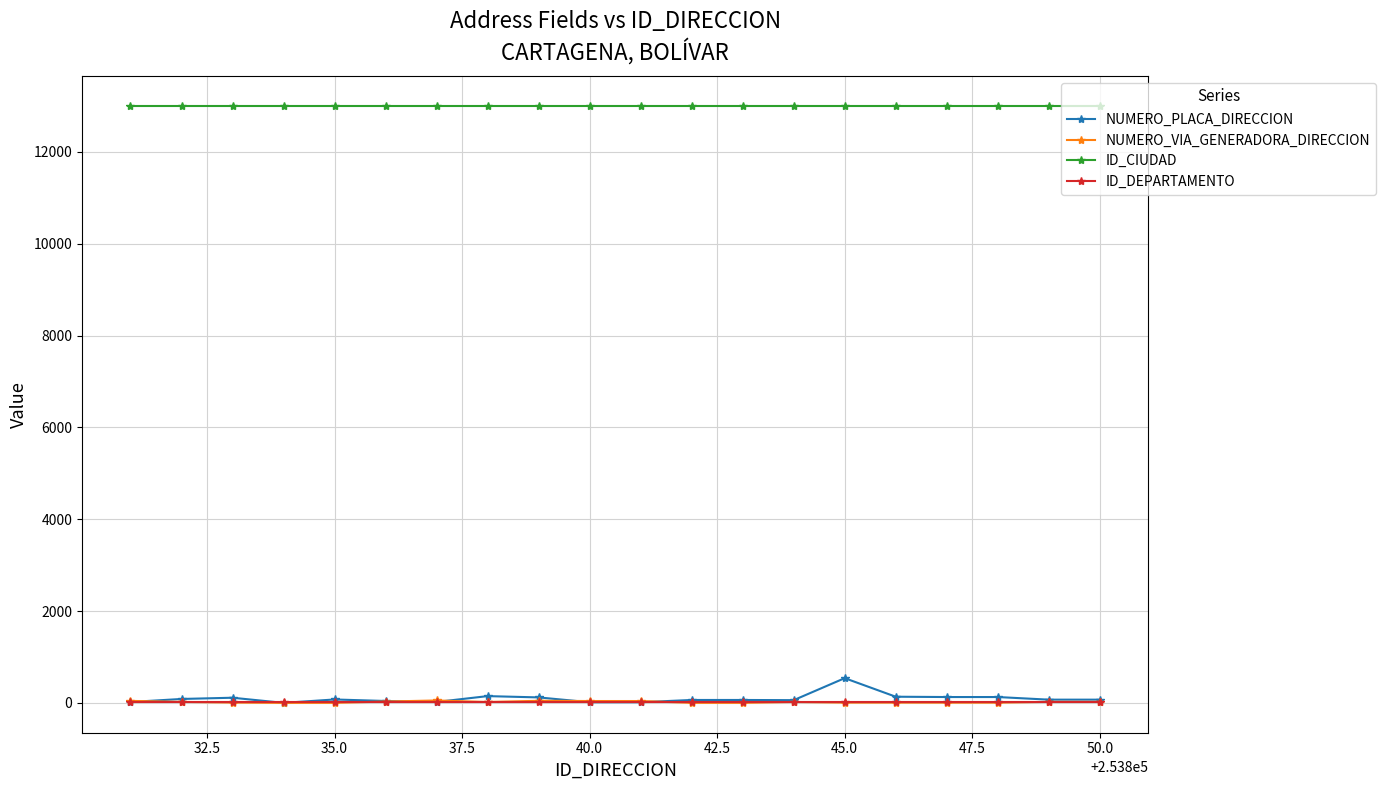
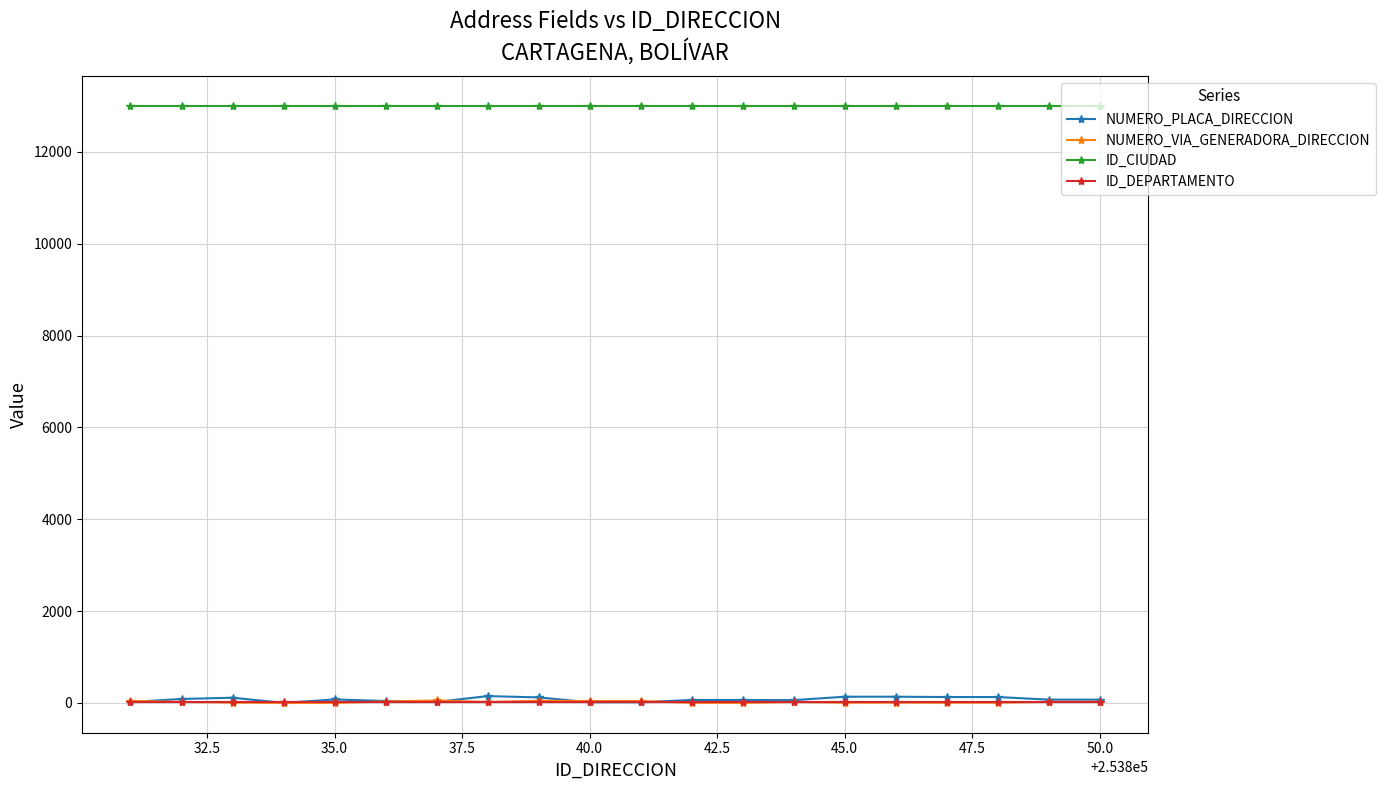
  {
    "NUMERO_PLACA_DIRECCION": {
      "35.0": 100,
-     "45.0": 500
+     "45.0": 100
    },
    "ID_CIUDAD": {
      "35.0": 13000,
      "40.0": 13000,
      "45.0": 13000
    }
  }
